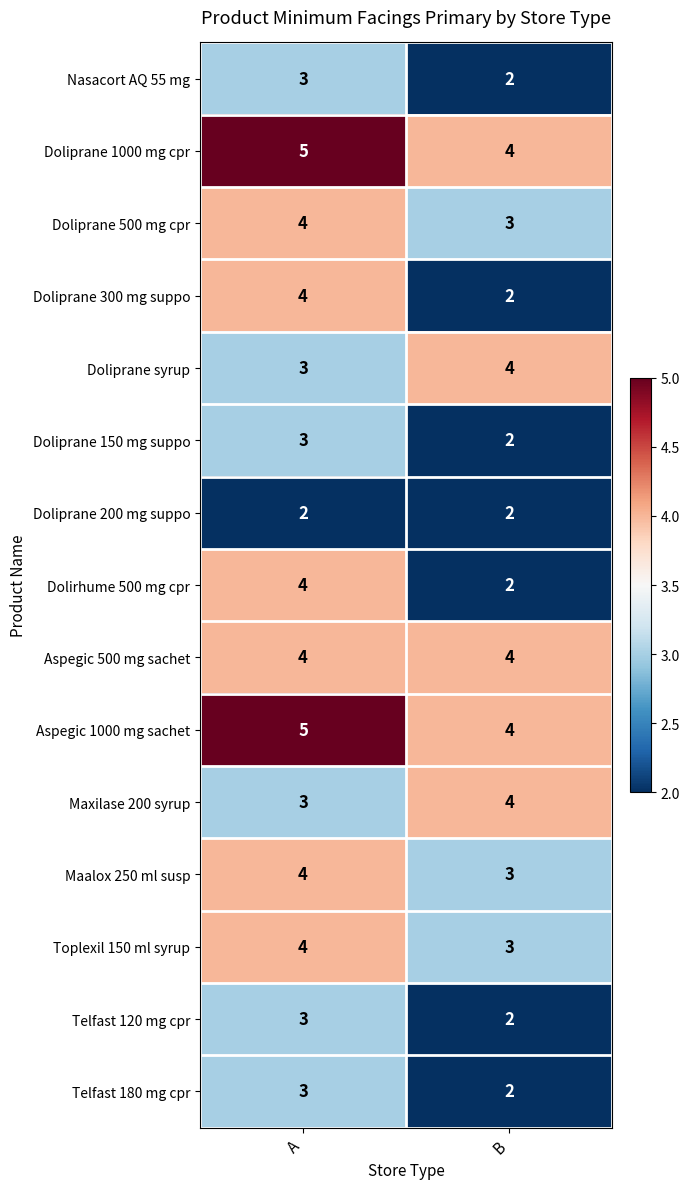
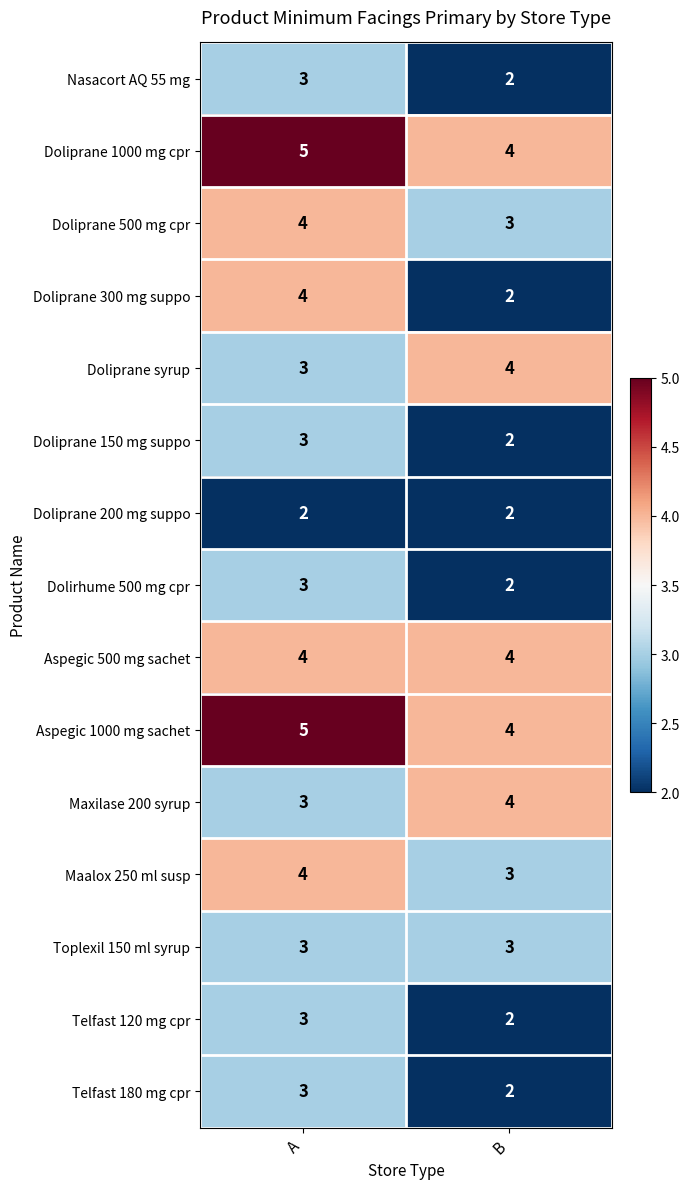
  {
    "Nasacort AQ 55 mg": {
      "A": 3,
      "B": 2
    },
    "Doliprane 1000 mg cpr": {
      "A": 5,
      "B": 4
    },
    "Doliprane 500 mg cpr": {
      "A": 4,
      "B": 3
    },
    "Doliprane 300 mg suppo": {
      "A": 4,
      "B": 2
    },
    "Doliprane syrup": {
      "A": 3,
      "B": 4
    },
    "Doliprane 150 mg suppo": {
      "A": 3,
      "B": 2
    },
    "Doliprane 200 mg suppo": {
      "A": 2,
      "B": 2
    },
    "Dolirhume 500 mg cpr": {
-     "A": 4,
+     "A": 3,
      "B": 2
    },
    "Aspegic 500 mg sachet": {
      "A": 4,
      "B": 4
    },
    "Aspegic 1000 mg sachet": {
      "A": 5,
      "B": 4
    },
    "Maxilase 200 syrup": {
      "A": 3,
      "B": 4
    },
    "Maalox 250 ml susp": {
      "A": 4,
      "B": 3
    },
    "Toplexil 150 ml syrup": {
-     "A": 4,
+     "A": 3,
      "B": 3
    },
    "Telfast 120 mg cpr": {
      "A": 3,
      "B": 2
    },
    "Telfast 180 mg cpr": {
      "A": 3,
      "B": 2
    }
  }
